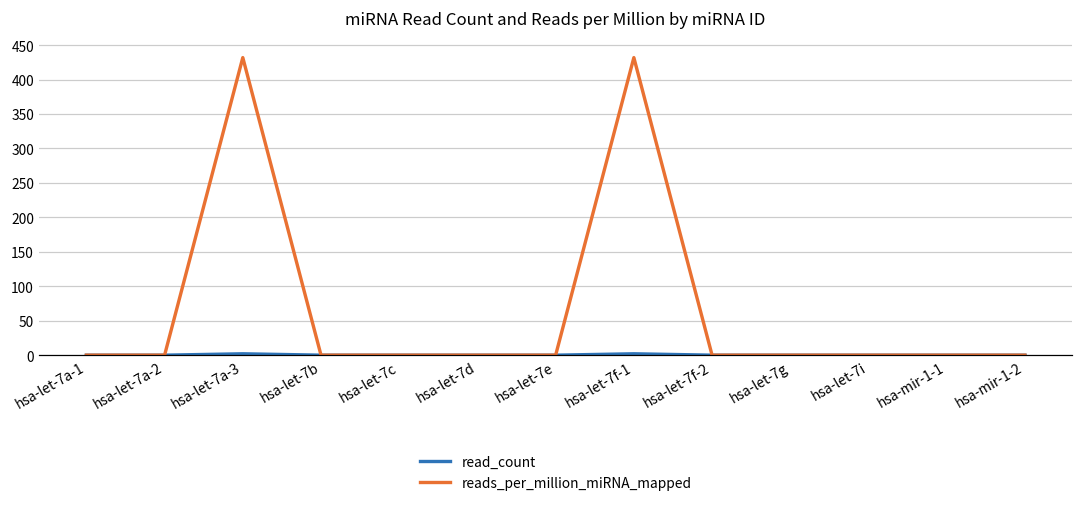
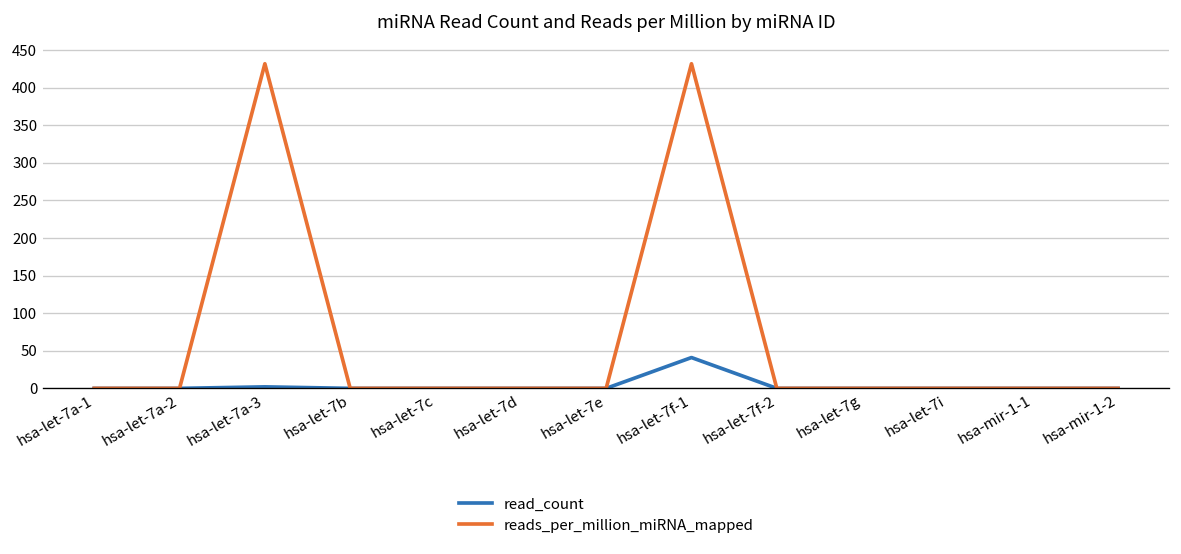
  {
    "read_count": {
      "hsa-let-7a-3": 0,
-     "hsa-let-7f-1": 0
+     "hsa-let-7f-1": 40
    },
    "reads_per_million_miRNA_mapped": {
      "hsa-let-7a-3": 430,
      "hsa-let-7f-1": 430
    }
  }
